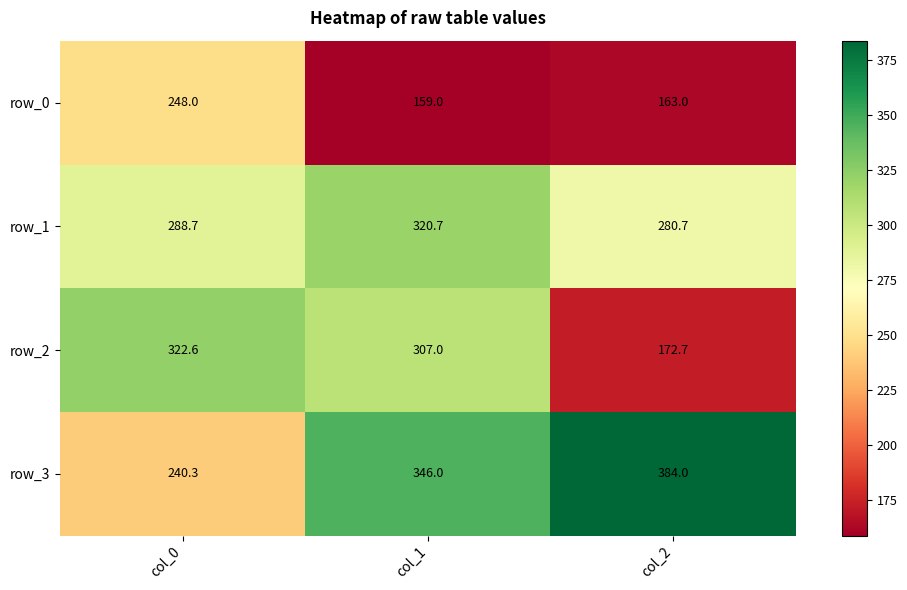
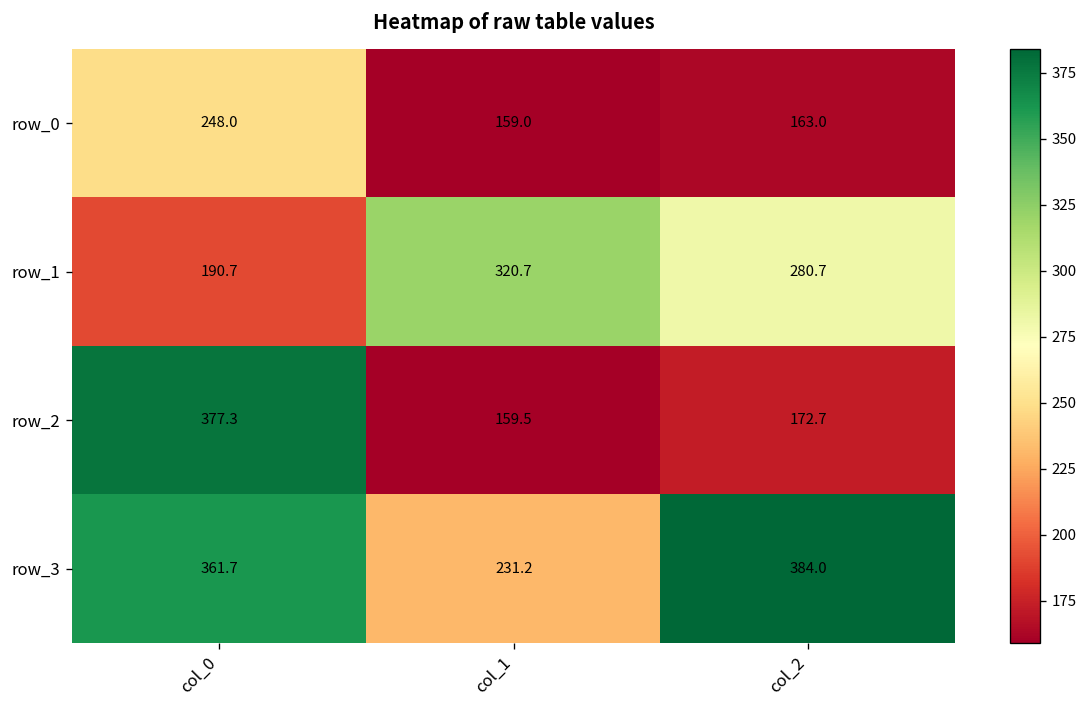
  {
    "row_0": {
      "col_0": 248.0,
      "col_1": 159.0,
      "col_2": 163.0
    },
    "row_1": {
-     "col_0": 288.7,
+     "col_0": 190.7,
      "col_1": 320.7,
      "col_2": 280.7
    },
    "row_2": {
-     "col_0": 322.6,
-     "col_1": 307.0,
+     "col_0": 377.3,
+     "col_1": 159.5,
      "col_2": 172.7
    },
    "row_3": {
-     "col_0": 240.3,
-     "col_1": 346.0,
+     "col_0": 361.7,
+     "col_1": 231.2,
      "col_2": 384.0
    }
  }
